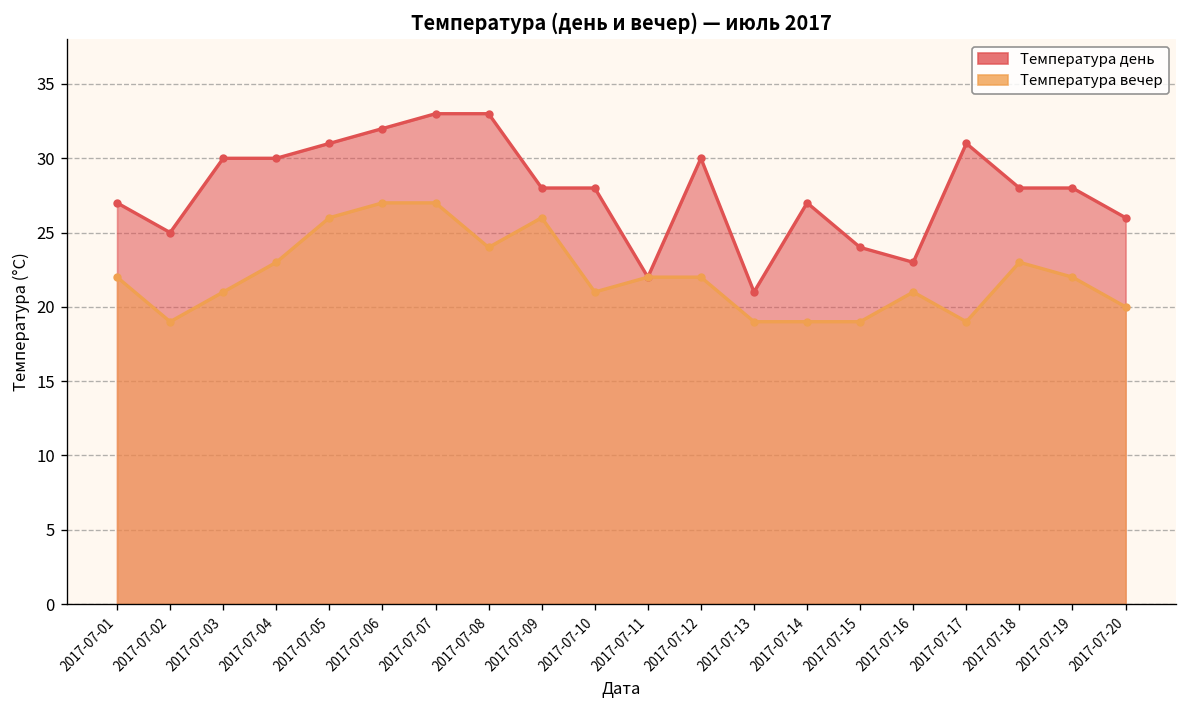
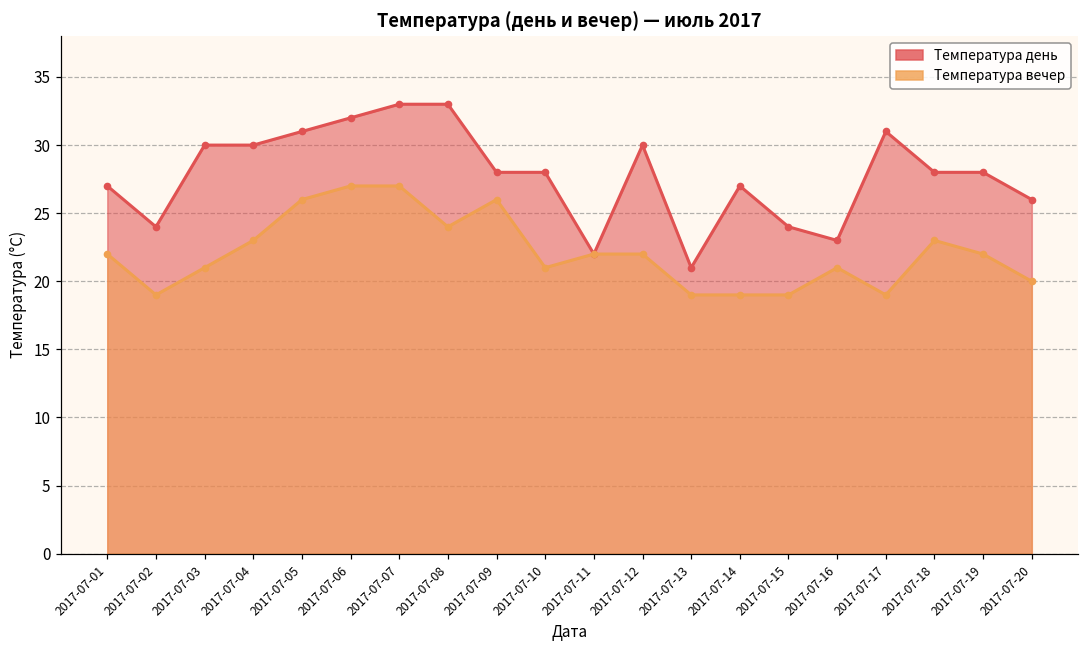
  {
    "Температура день": {
      "2017-07-01": 27,
-     "2017-07-02": 25,
+     "2017-07-02": 24,
      "2017-07-03": 30,
      "2017-07-04": 30,
      "2017-07-05": 31,
      "2017-07-06": 32,
      "2017-07-07": 33,
      "2017-07-08": 33,
      "2017-07-09": 28,
      "2017-07-10": 28,
      "2017-07-12": 30,
      "2017-07-13": 21,
      "2017-07-14": 27,
      "2017-07-15": 24,
      "2017-07-16": 23,
      "2017-07-17": 31,
      "2017-07-18": 28,
      "2017-07-19": 28,
      "2017-07-20": 26
    },
    "Температура вечер": {
      "2017-07-01": 22,
      "2017-07-02": 19,
      "2017-07-03": 21,
      "2017-07-04": 23,
      "2017-07-05": 26,
      "2017-07-06": 27,
      "2017-07-07": 27,
      "2017-07-08": 24,
      "2017-07-09": 26,
      "2017-07-10": 21,
      "2017-07-12": 22,
      "2017-07-13": 19,
      "2017-07-14": 19,
      "2017-07-15": 19,
      "2017-07-16": 21,
      "2017-07-17": 19,
      "2017-07-18": 23,
      "2017-07-19": 22,
      "2017-07-20": 20
    }
  }
